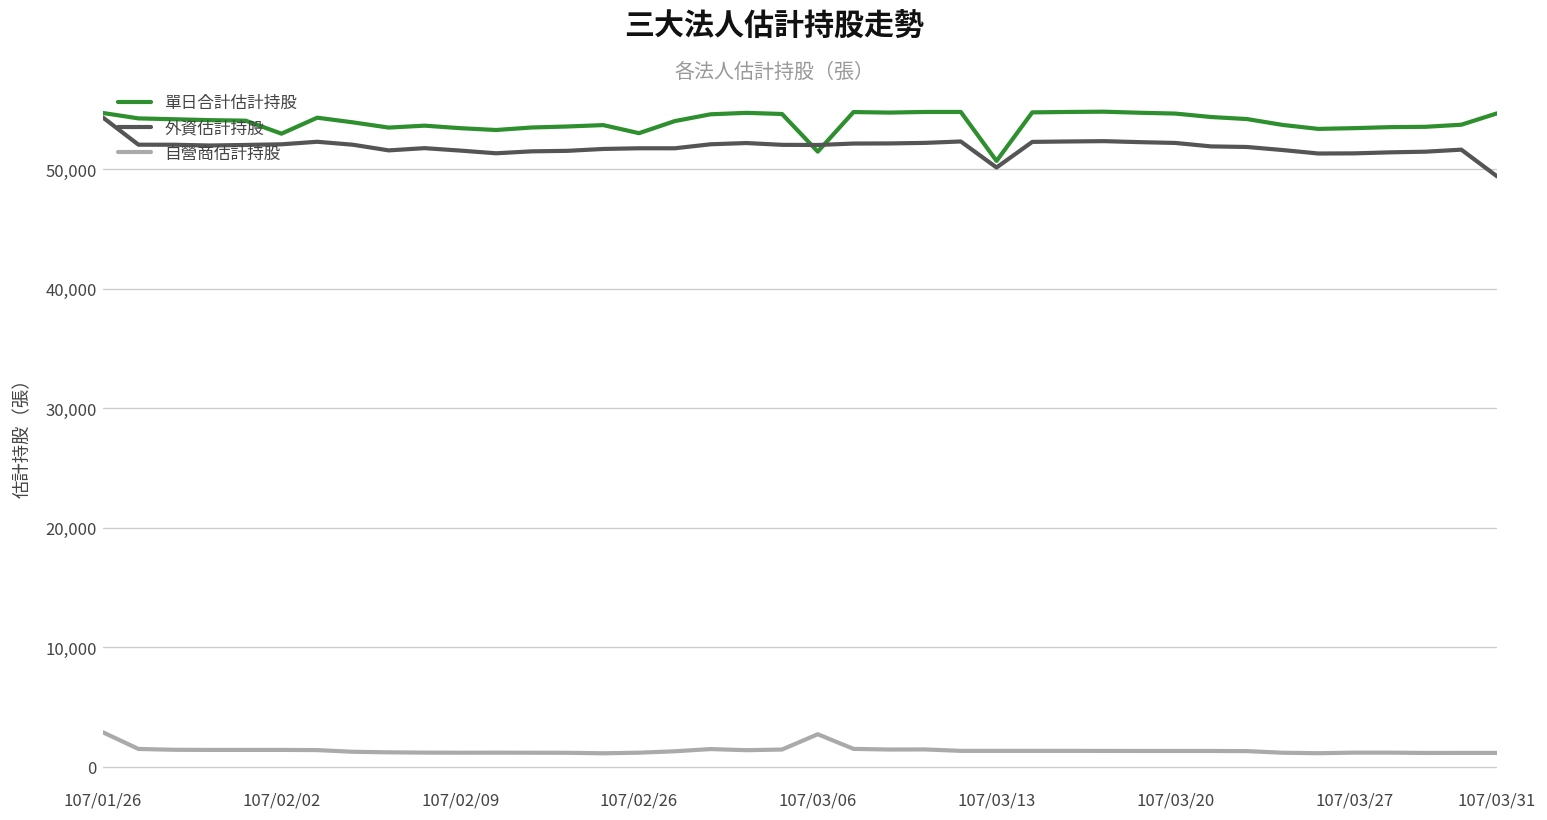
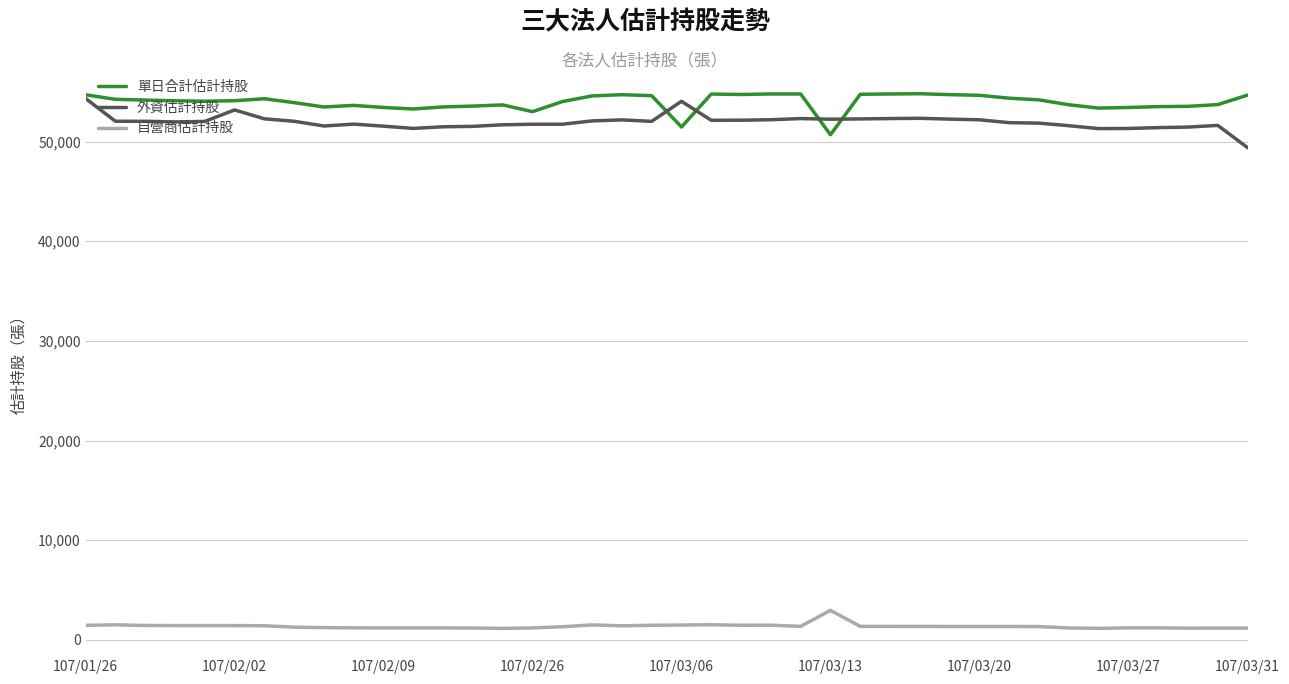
  {
    "單日合計估計持股": {
      "107/01/26": "55,000",
-     "107/02/02": "53,000",
+     "107/02/02": "54,000",
      "107/02/09": "53,000",
      "107/02/26": "53,000",
      "107/03/06": "51,000",
      "107/03/13": "51,000",
      "107/03/20": "55,000",
      "107/03/27": "53,000",
      "107/03/31": "55,000"
    },
    "外資估計持股": {
      "107/01/26": "54,000",
-     "107/02/02": "52,000",
+     "107/02/02": "53,000",
      "107/02/09": "52,000",
      "107/02/26": "52,000",
-     "107/03/06": "52,000",
-     "107/03/13": "50,000",
+     "107/03/06": "54,000",
+     "107/03/13": "52,000",
      "107/03/20": "52,000",
      "107/03/27": "51,000",
      "107/03/31": "49,000"
    },
    "自營商估計持股": {
-     "107/01/26": "3,000",
+     "107/01/26": "1,000",
      "107/02/02": "1,000",
      "107/02/09": "1,000",
      "107/02/26": "1,000",
-     "107/03/06": "3,000",
-     "107/03/13": "1,000",
+     "107/03/06": "1,000",
+     "107/03/13": "3,000",
      "107/03/20": "1,000",
      "107/03/27": "1,000",
      "107/03/31": "1,000"
    }
  }
